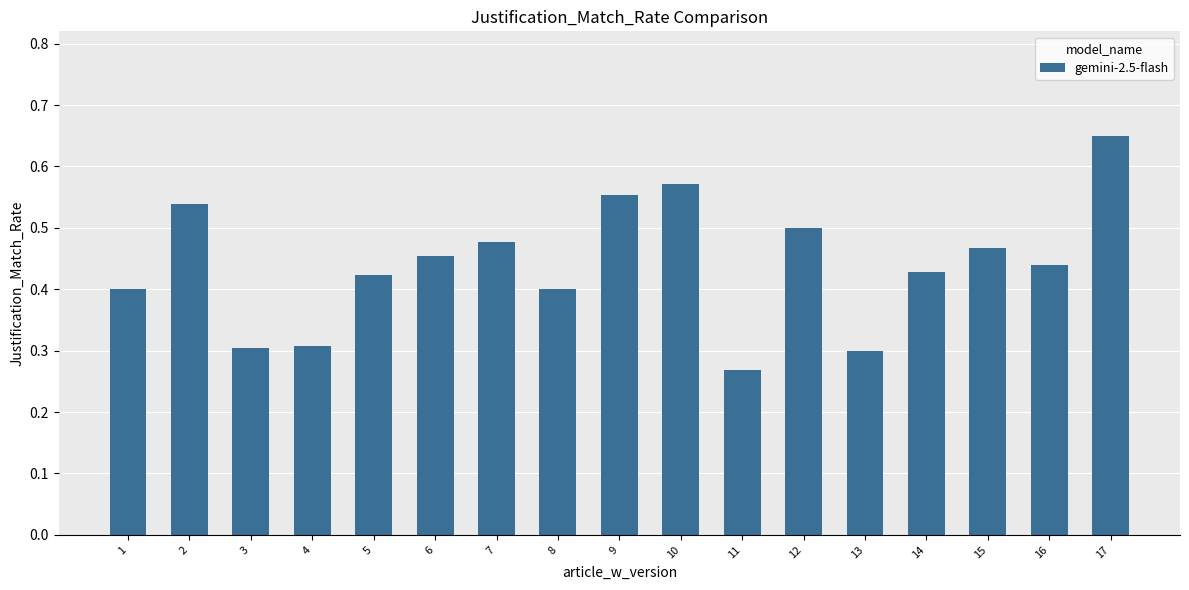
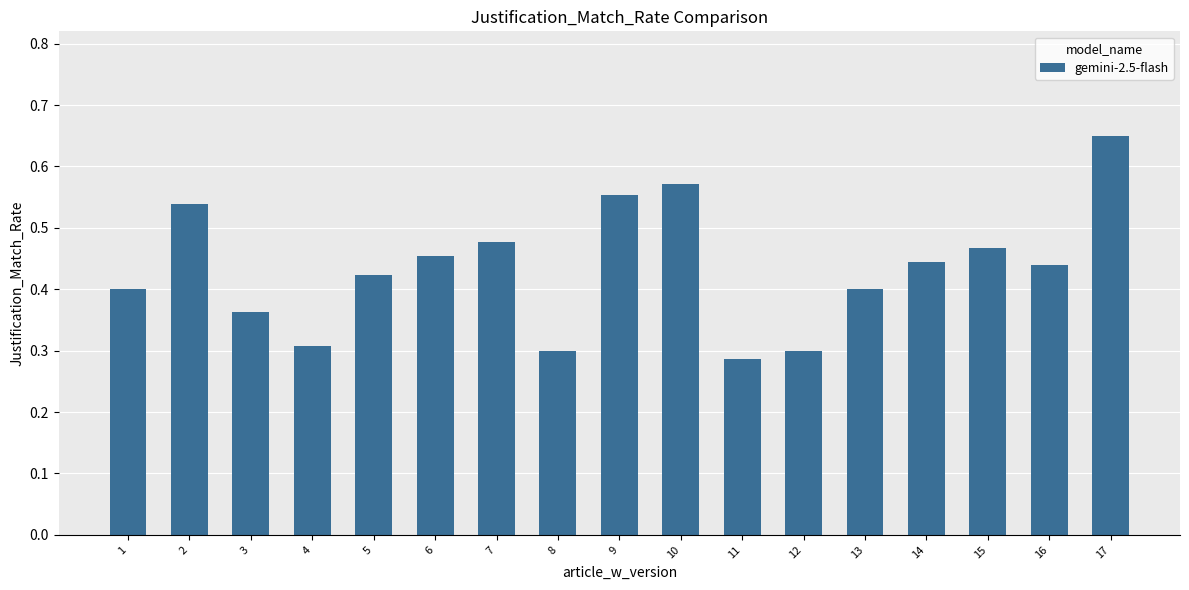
  {
    "1": 0.40,
    "2": 0.54,
-   "3": 0.30,
+   "3": 0.36,
    "4": 0.31,
    "5": 0.42,
    "6": 0.45,
    "7": 0.48,
-   "8": 0.4,
+   "8": 0.3,
    "9": 0.55,
    "10": 0.57,
-   "11": 0.27,
-   "12": 0.5,
-   "13": 0.3,
-   "14": 0.43,
+   "11": 0.29,
+   "12": 0.3,
+   "13": 0.4,
+   "14": 0.45,
    "15": 0.47,
    "16": 0.44,
    "17": 0.65
  }
